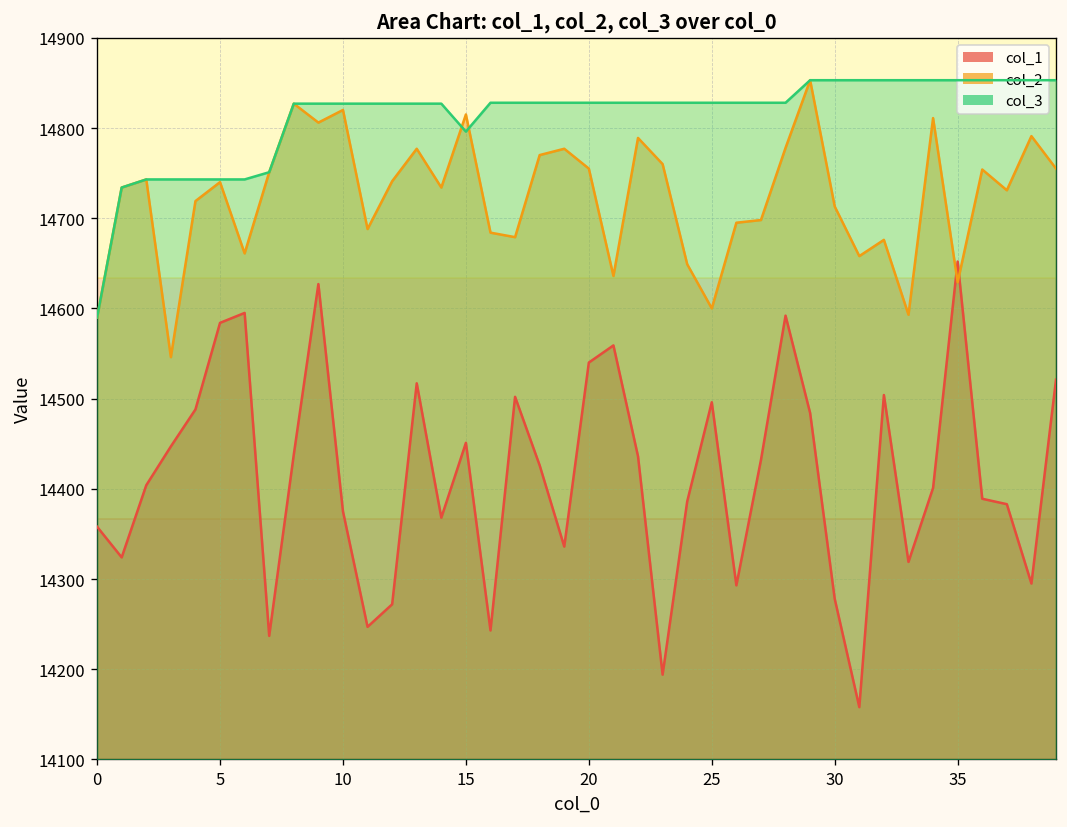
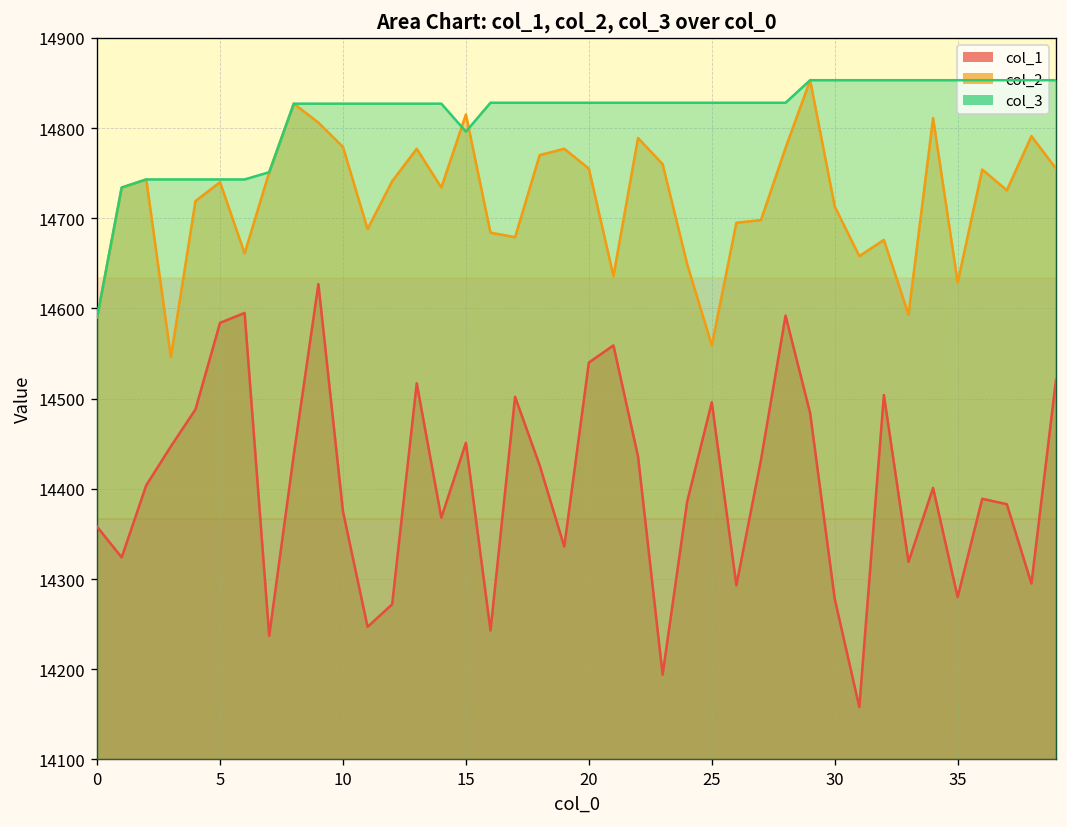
  {
    "col_1": {
      "0": 14360,
      "5": 14580,
      "10": 14380,
      "15": 14450,
      "20": 14540,
      "25": 14500,
      "30": 14280,
-     "35": 14650
+     "35": 14280
    },
    "col_2": {
-     "10": 14820,
+     "10": 14780,
      "15": 14820,
      "20": 14760,
-     "25": 14600,
+     "25": 14560,
      "30": 14710,
      "35": 14630
    },
    "col_3": {
      "10": 14830,
      "15": 14800,
      "20": 14830,
      "25": 14830,
      "30": 14850
    }
  }
